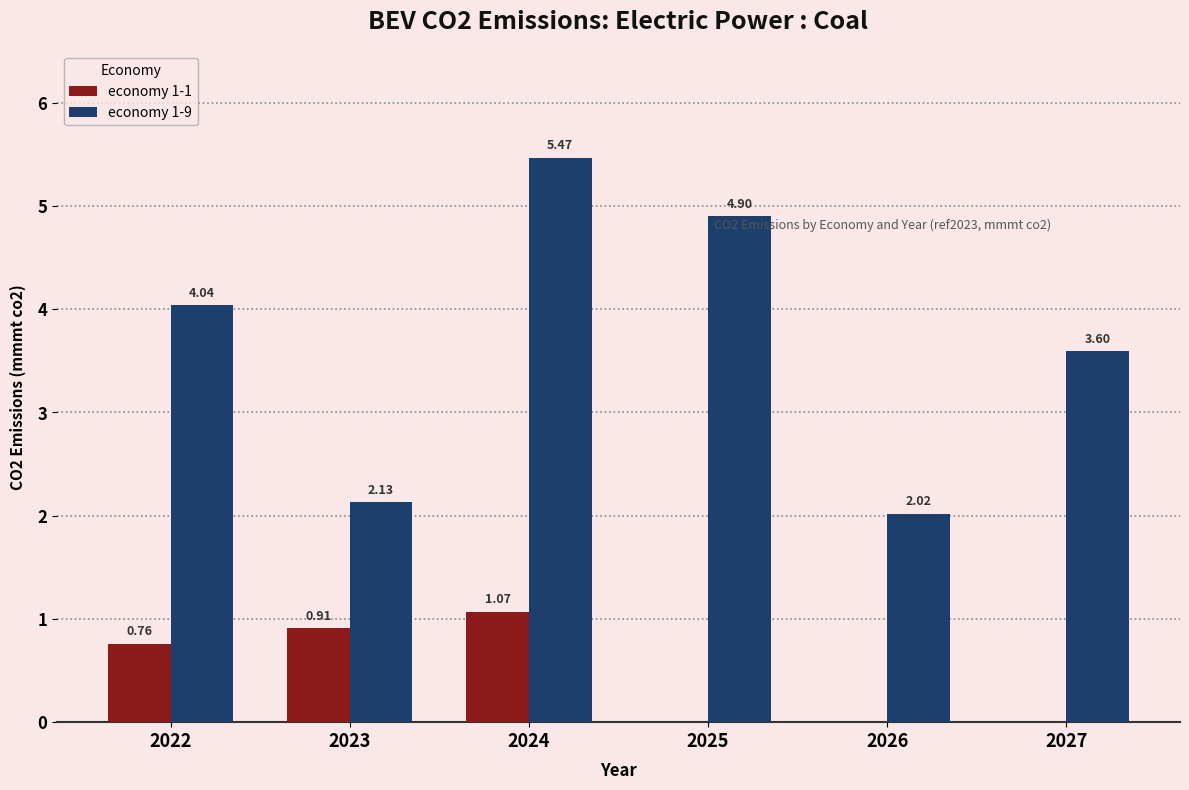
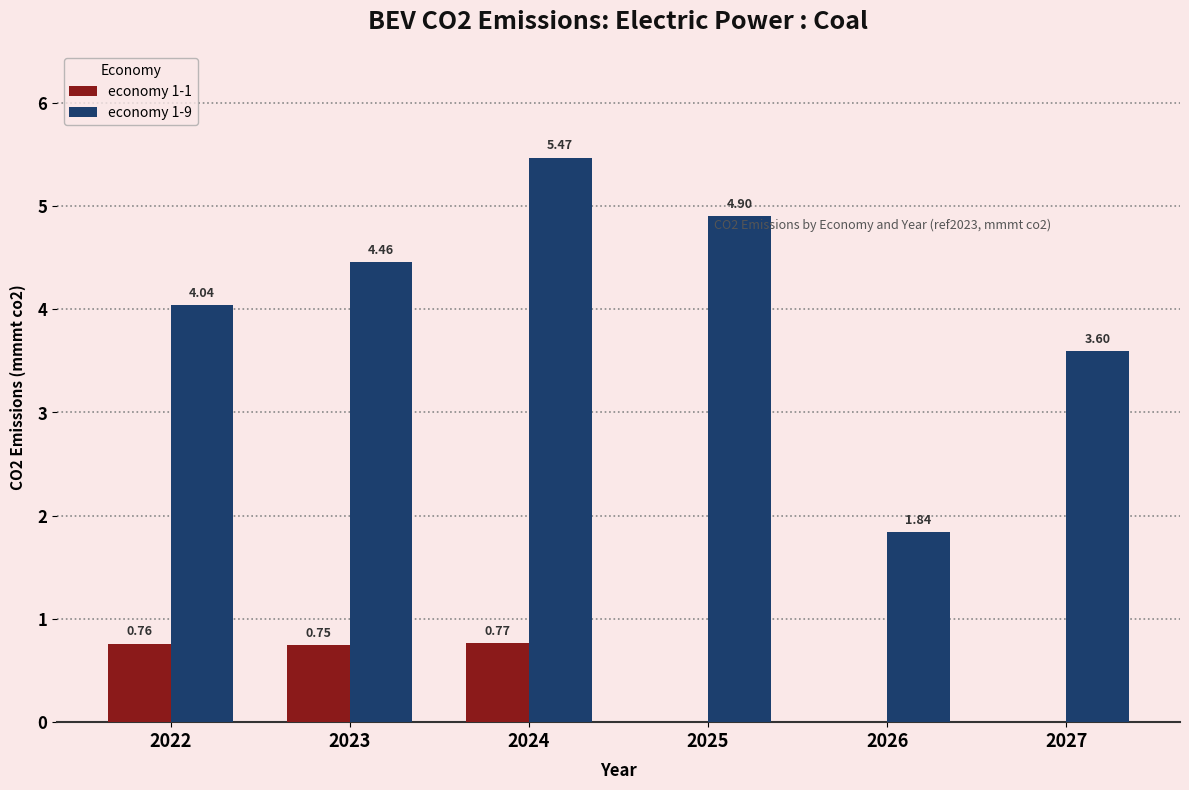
  {
    "economy 1-1": {
      "2022": 0.76,
-     "2023": 0.91,
-     "2024": 1.07
+     "2023": 0.75,
+     "2024": 0.77
    },
    "economy 1-9": {
      "2022": 4.04,
-     "2023": 2.13,
+     "2023": 4.46,
      "2024": 5.47,
      "2025": 4.90,
-     "2026": 2.02,
+     "2026": 1.84,
      "2027": 3.60
    }
  }
